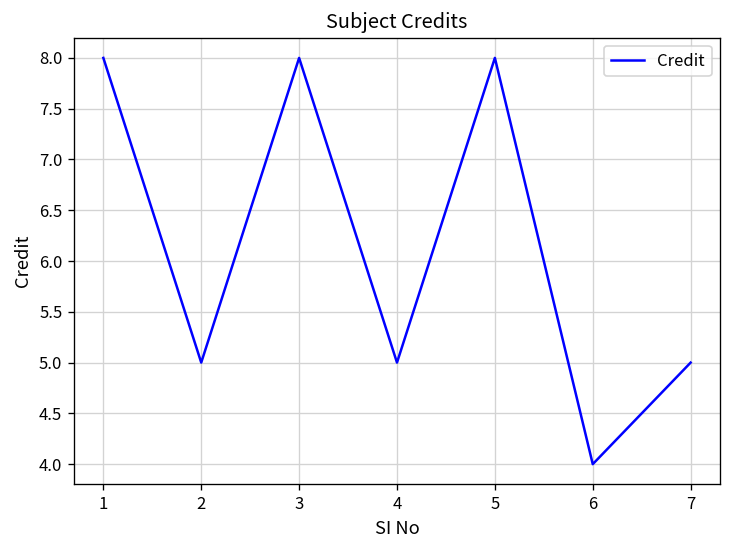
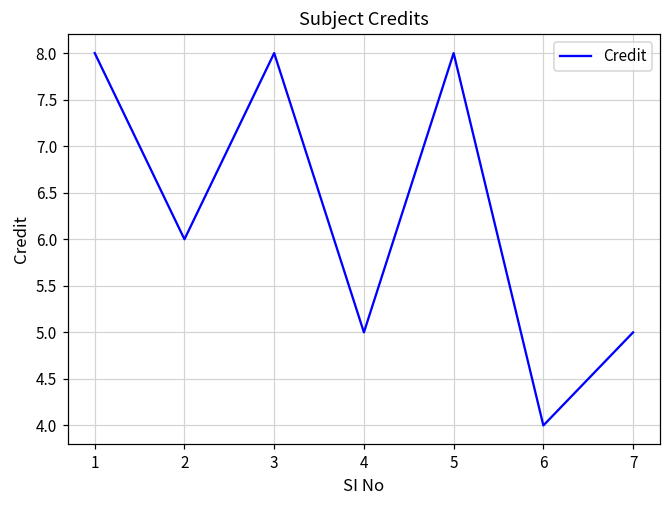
  {
    "1": 8,
-   "2": 5,
+   "2": 6,
    "3": 8,
    "4": 5,
    "5": 8,
    "6": 4,
    "7": 5
  }
